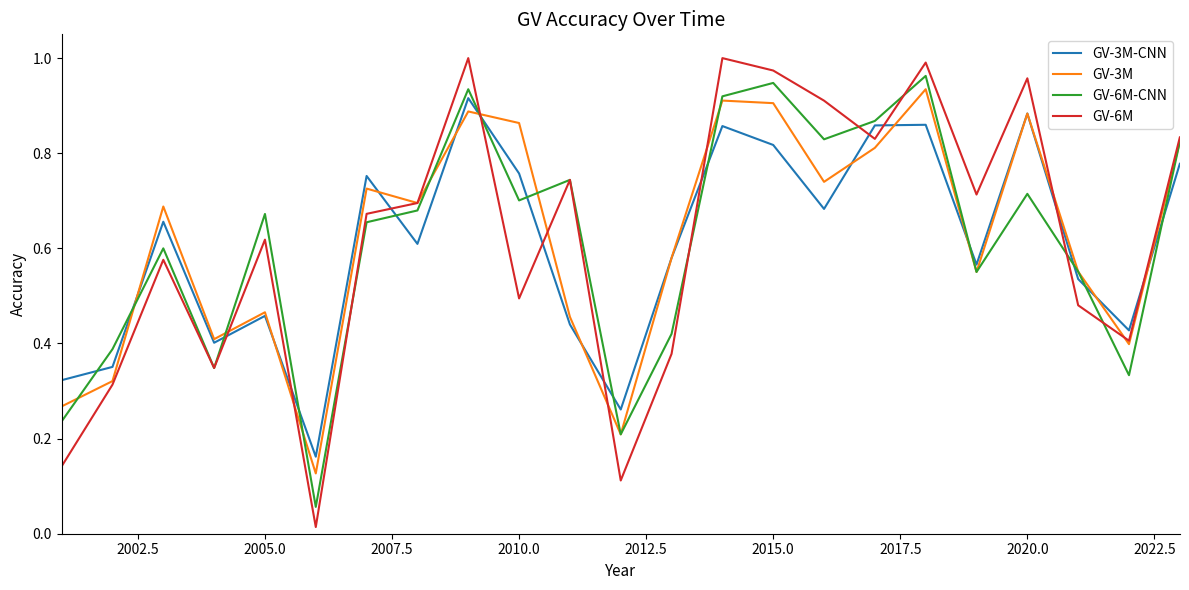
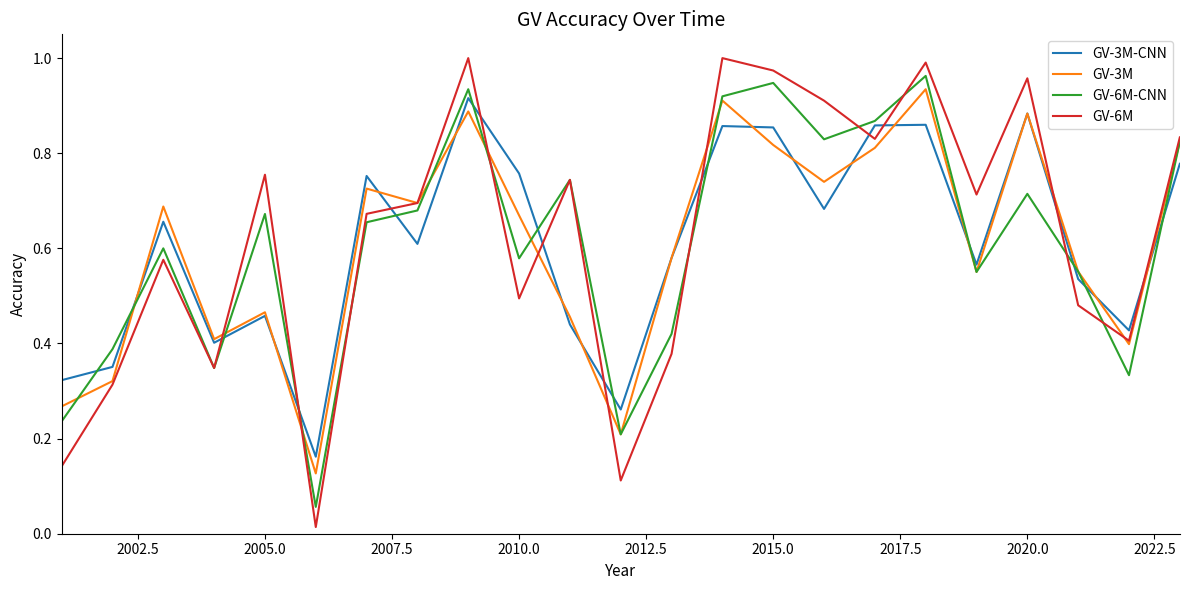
  {
    "GV-3M-CNN": {
      "2005.0": 0.46,
      "2010.0": 0.76,
-     "2015.0": 0.82
+     "2015.0": 0.85
    },
    "GV-3M": {
      "2005.0": 0.47,
-     "2010.0": 0.86,
-     "2015.0": 0.91
+     "2010.0": 0.67,
+     "2015.0": 0.82
    },
    "GV-6M-CNN": {
      "2005.0": 0.67,
-     "2010.0": 0.70,
+     "2010.0": 0.58,
      "2015.0": 0.95,
      "2020.0": 0.71
    },
    "GV-6M": {
-     "2005.0": 0.62,
+     "2005.0": 0.75,
      "2010.0": 0.49,
      "2015.0": 0.97,
      "2020.0": 0.96
    }
  }
